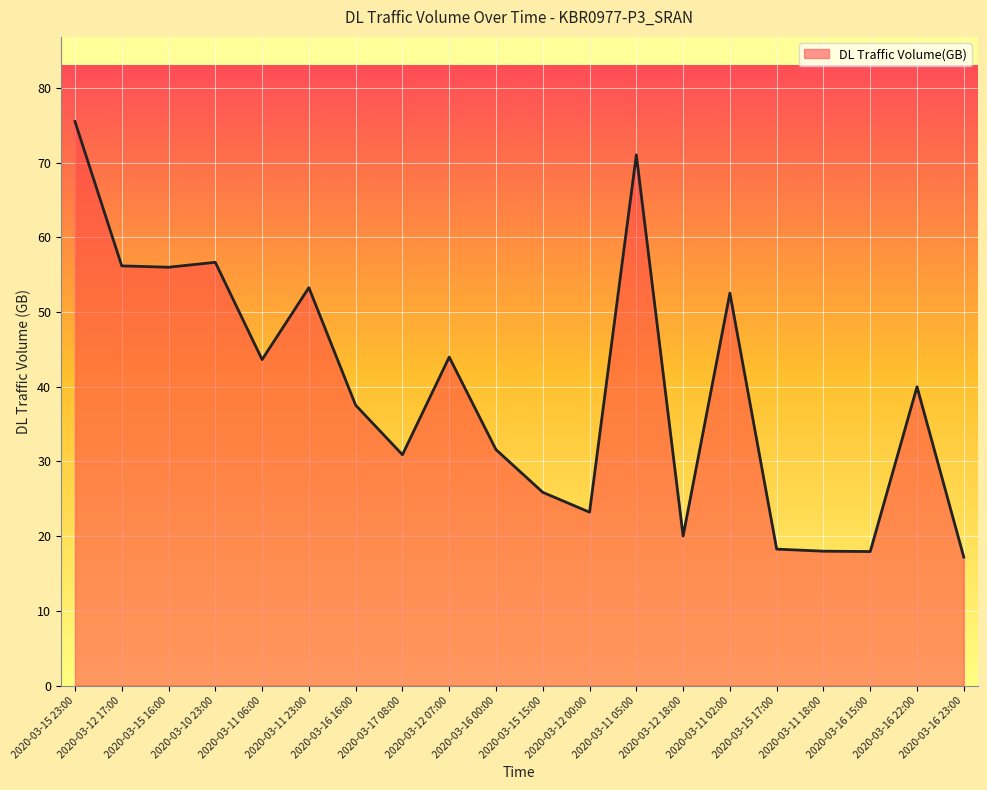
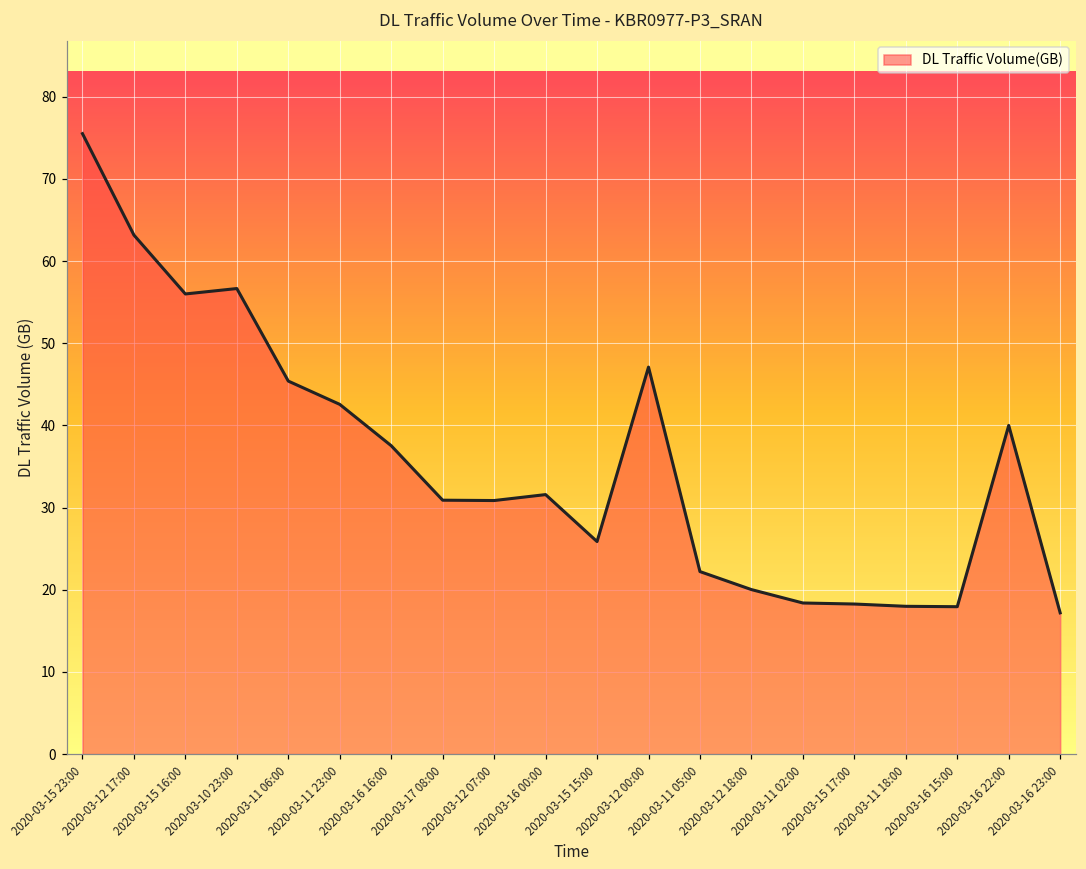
  {
    "2020-03-15 23:00": 76,
-   "2020-03-12 17:00": 56,
+   "2020-03-12 17:00": 63,
    "2020-03-15 16:00": 56,
    "2020-03-10 23:00": 57,
-   "2020-03-11 06:00": 44,
-   "2020-03-11 23:00": 53,
+   "2020-03-11 06:00": 45,
+   "2020-03-11 23:00": 43,
    "2020-03-16 16:00": 38,
    "2020-03-17 08:00": 31,
-   "2020-03-12 07:00": 44,
+   "2020-03-12 07:00": 31,
    "2020-03-16 00:00": 32,
    "2020-03-15 15:00": 26,
-   "2020-03-12 00:00": 23,
-   "2020-03-11 05:00": 71,
+   "2020-03-12 00:00": 47,
+   "2020-03-11 05:00": 22,
    "2020-03-12 18:00": 20,
-   "2020-03-11 02:00": 53,
+   "2020-03-11 02:00": 18,
    "2020-03-15 17:00": 18,
    "2020-03-11 18:00": 18,
    "2020-03-16 15:00": 18,
    "2020-03-16 22:00": 40,
    "2020-03-16 23:00": 17
  }
